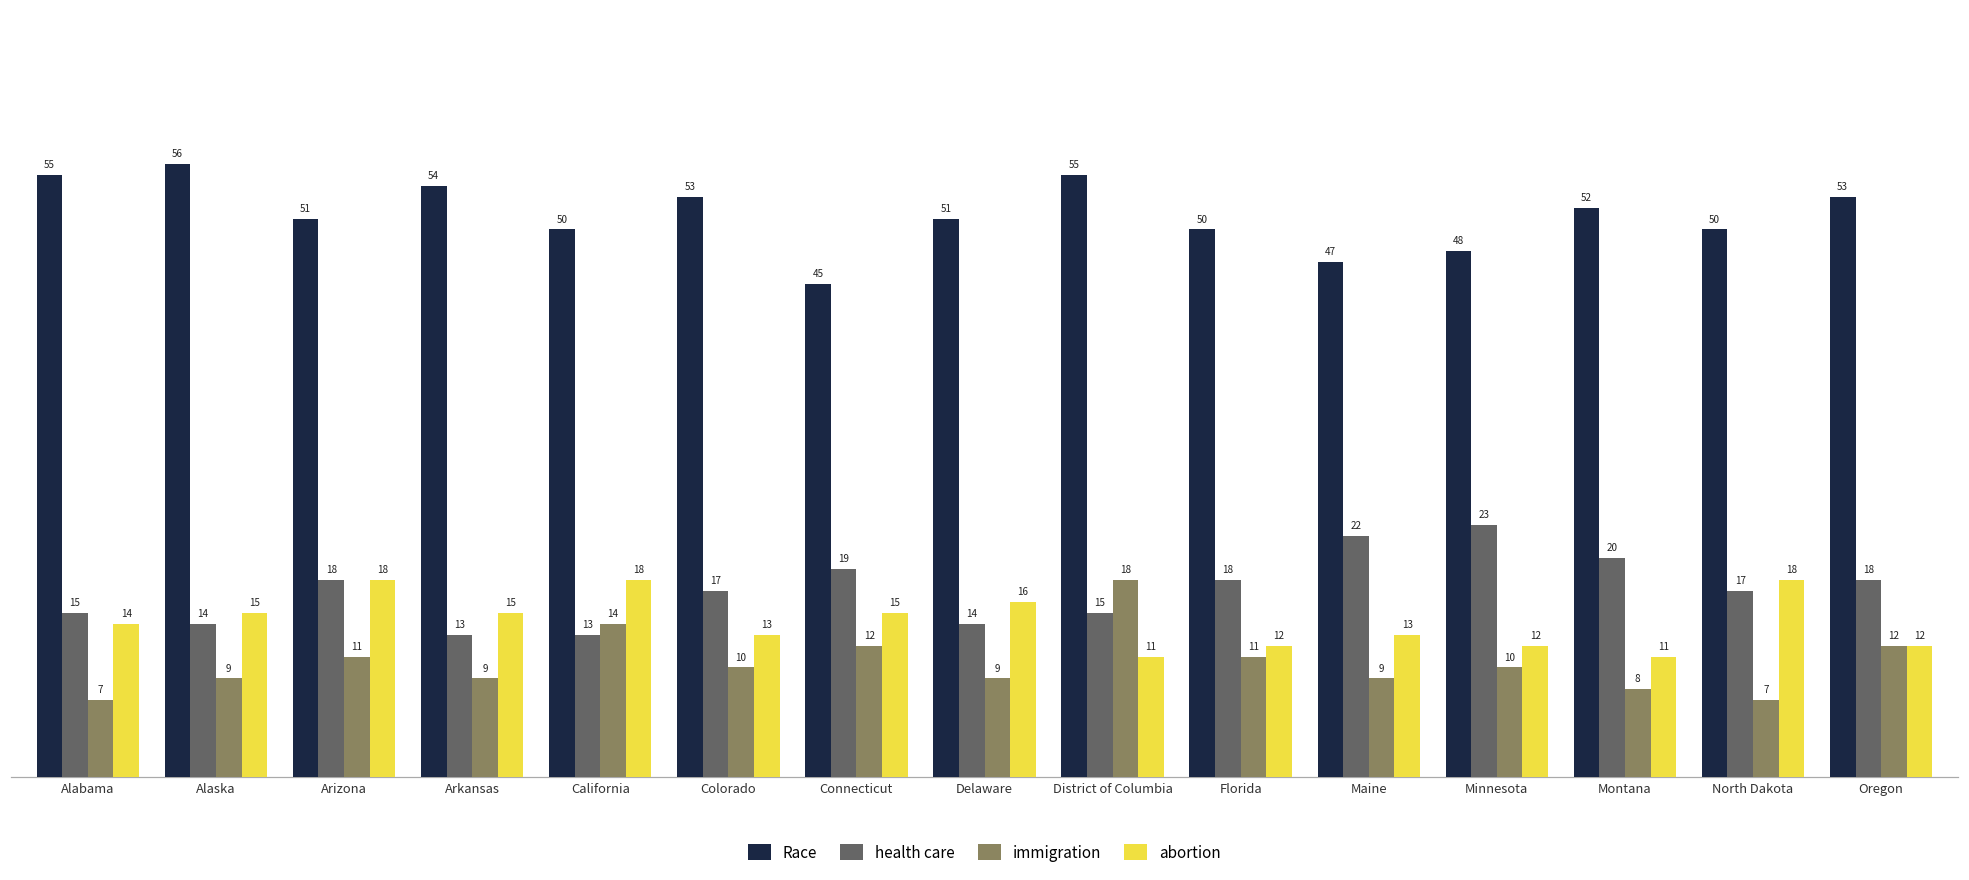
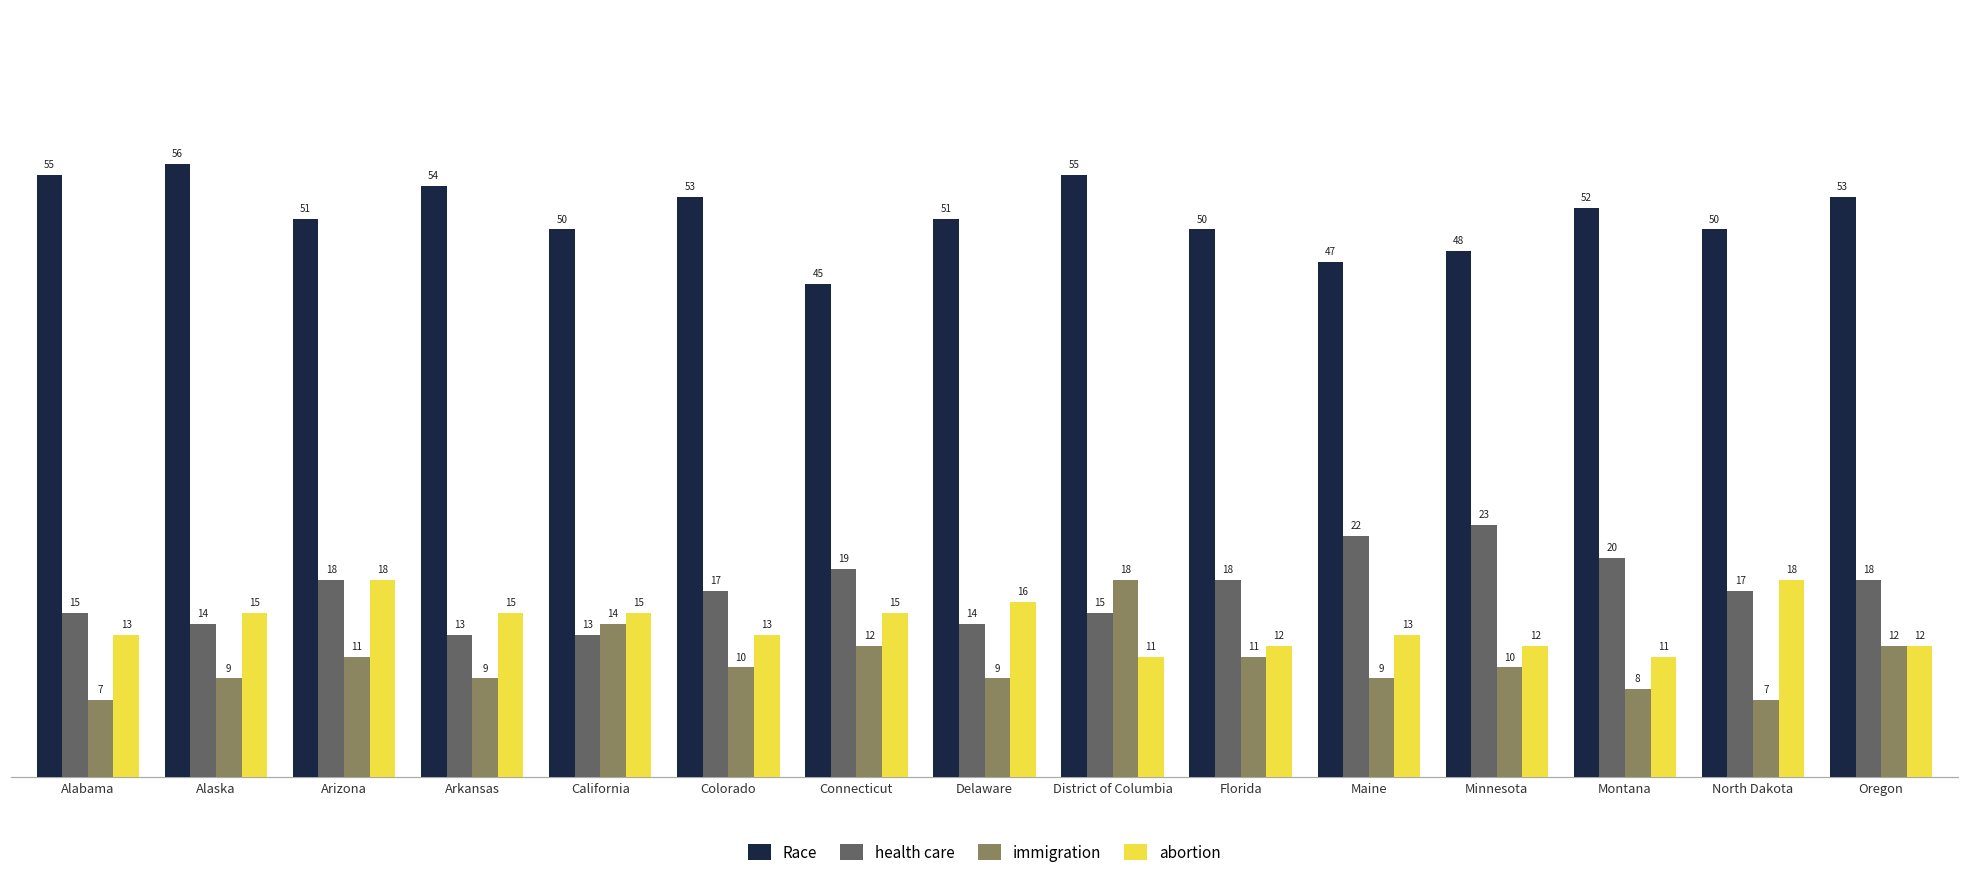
  {
    "Race": {
      "Alabama": 55,
      "Alaska": 56,
      "Arizona": 51,
      "Arkansas": 54,
      "California": 50,
      "Colorado": 53,
      "Connecticut": 45,
      "Delaware": 51,
      "District of Columbia": 55,
      "Florida": 50,
      "Maine": 47,
      "Minnesota": 48,
      "Montana": 52,
      "North Dakota": 50,
      "Oregon": 53
    },
    "abortion": {
-     "Alabama": 14,
+     "Alabama": 13,
      "Alaska": 15,
      "Arizona": 18,
      "Arkansas": 15,
-     "California": 18,
+     "California": 15,
      "Colorado": 13,
      "Connecticut": 15,
      "Delaware": 16,
      "District of Columbia": 11,
      "Florida": 12,
      "Maine": 13,
      "Minnesota": 12,
      "Montana": 11,
      "North Dakota": 18,
      "Oregon": 12
    }
  }
